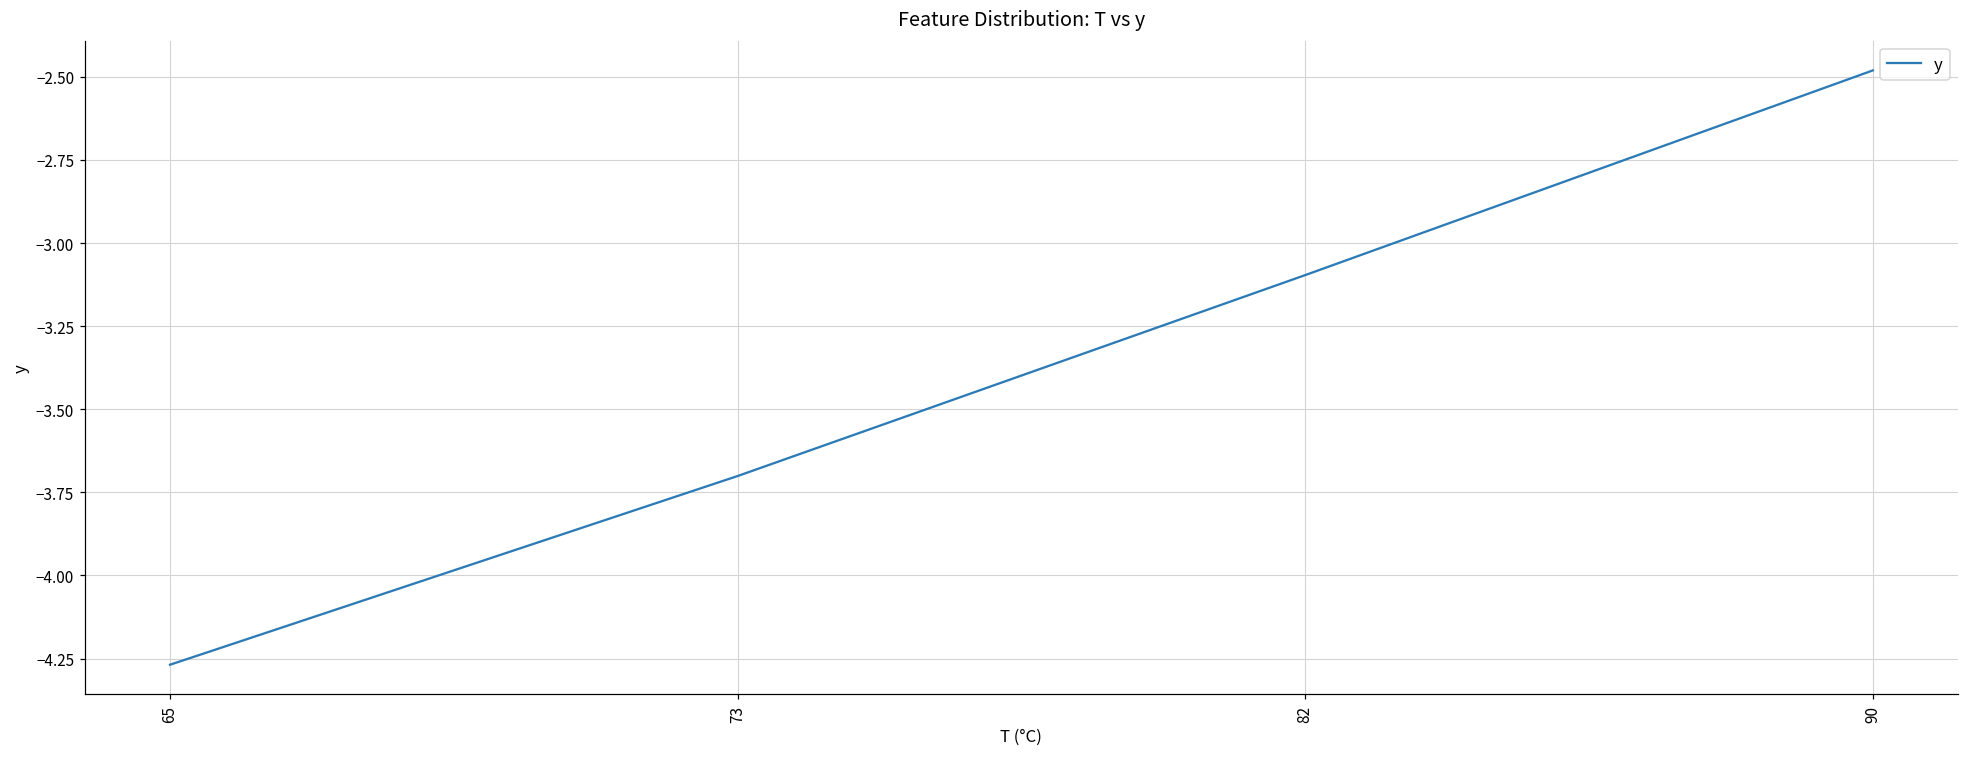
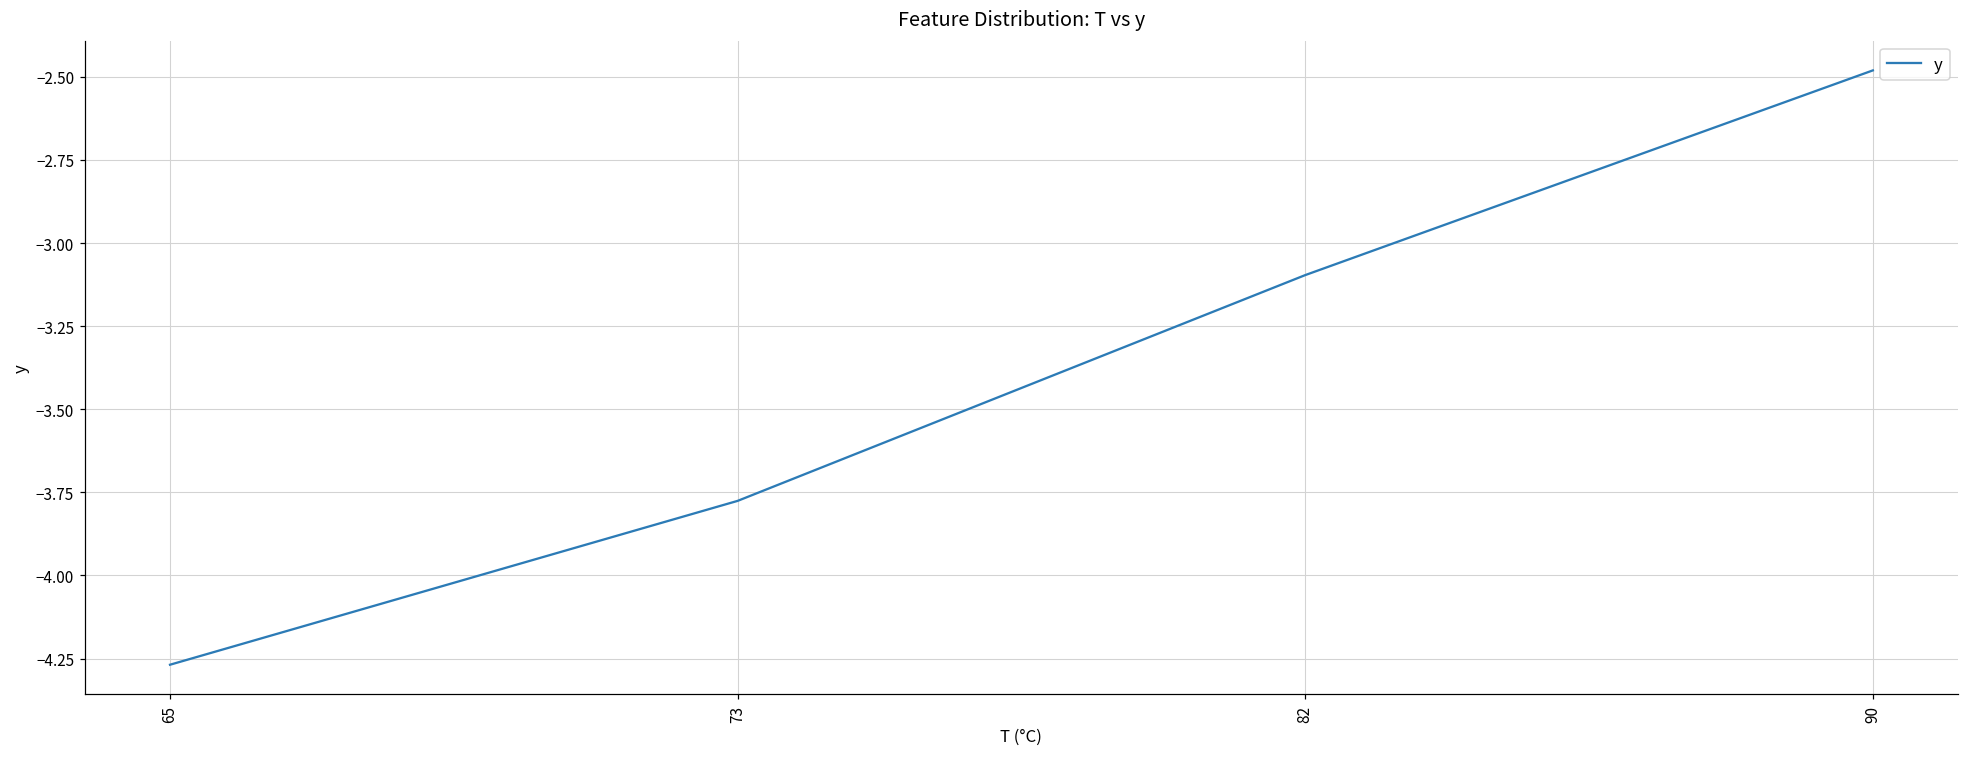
  {
    "65": -4.27,
-   "73": -3.70,
+   "73": -3.78,
    "82": -3.10,
    "90": -2.48
  }
